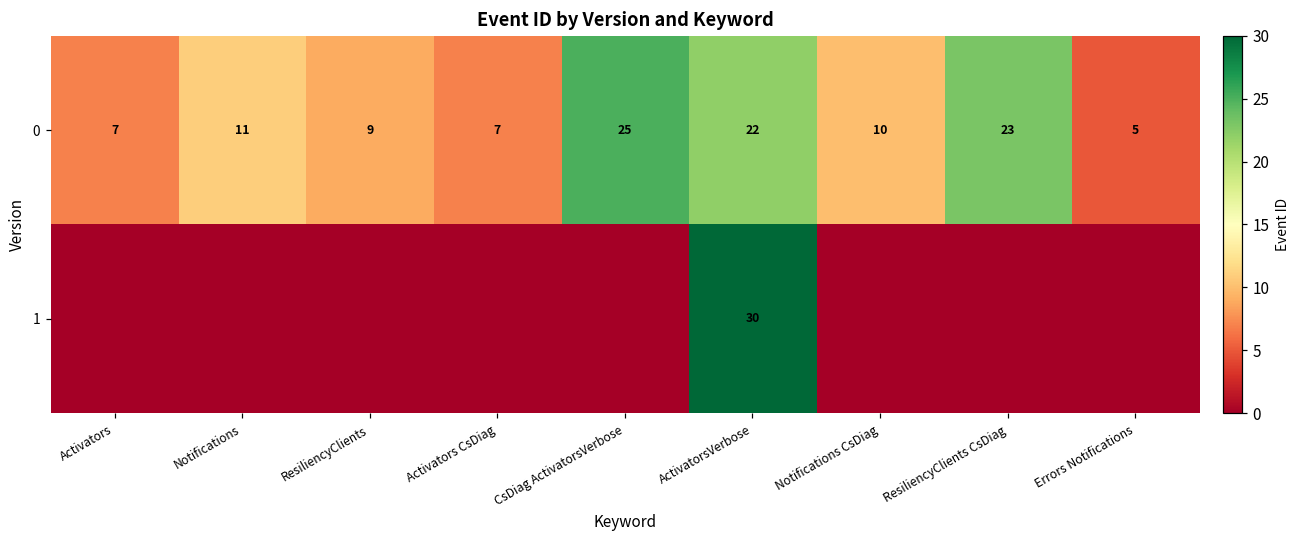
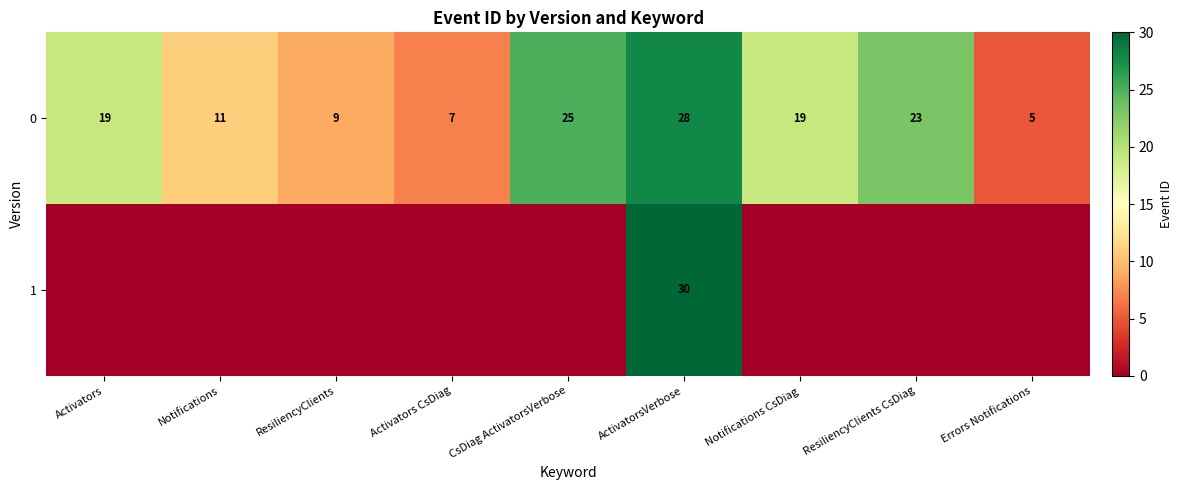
  {
    "0": {
-     "Activators": 7,
+     "Activators": 19,
      "Notifications": 11,
      "ResiliencyClients": 9,
      "Activators CsDiag": 7,
      "CsDiag ActivatorsVerbose": 25,
-     "ActivatorsVerbose": 22,
-     "Notifications CsDiag": 10,
+     "ActivatorsVerbose": 28,
+     "Notifications CsDiag": 19,
      "ResiliencyClients CsDiag": 23,
      "Errors Notifications": 5
    },
    "1": {
      "ActivatorsVerbose": 30
    }
  }
